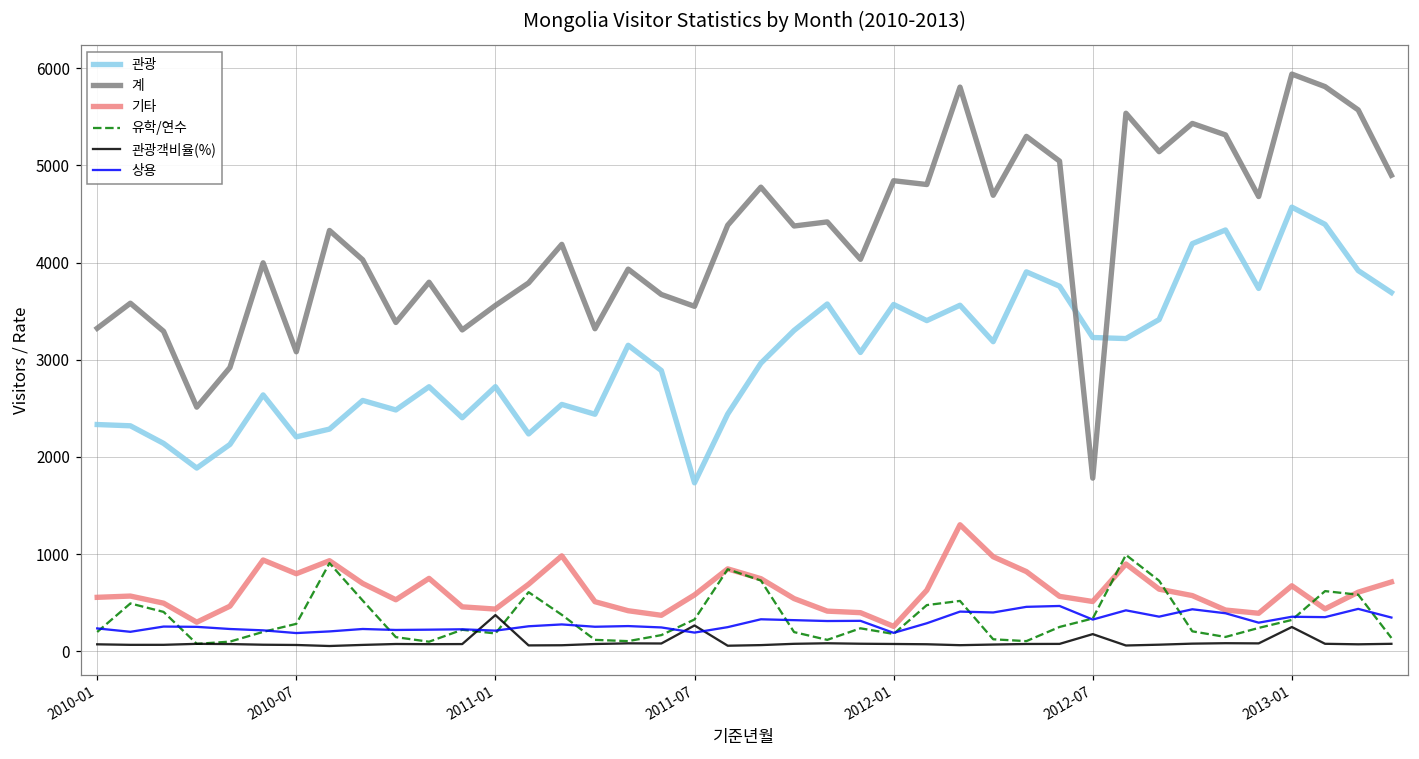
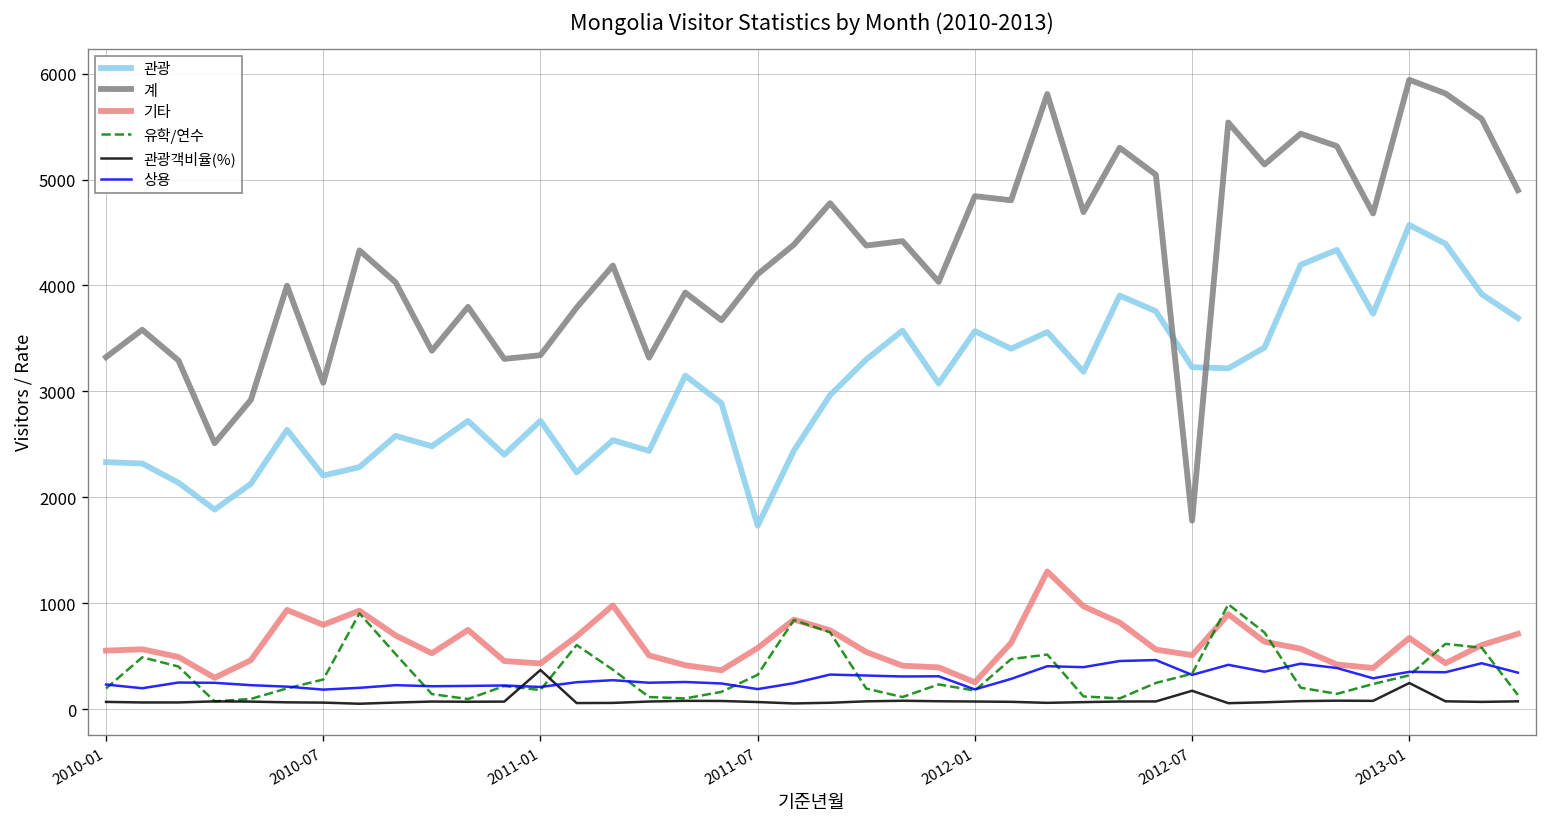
  {
    "관광": {
      "2010-01": 2300,
      "2010-07": 2200,
      "2011-01": 2700,
      "2011-07": 1700,
      "2012-01": 3600,
      "2012-07": 3200,
      "2013-01": 4600
    },
    "계": {
      "2010-01": 3300,
      "2010-07": 3100,
-     "2011-01": 3600,
-     "2011-07": 3600,
+     "2011-01": 3300,
+     "2011-07": 4100,
      "2012-01": 4800,
      "2012-07": 1800,
      "2013-01": 5900
    },
    "기타": {
      "2010-01": 600,
      "2010-07": 800,
      "2011-01": 400,
      "2011-07": 600,
      "2012-01": 300,
      "2012-07": 500,
      "2013-01": 700
    },
    "유학/연수": {
      "2010-01": 200,
      "2010-07": 300,
      "2011-01": 200,
      "2011-07": 300,
      "2013-01": 300
    },
    "관광객비율(%)": {
      "2010-01": 100,
      "2010-07": 100,
      "2011-01": 400,
-     "2011-07": 300,
+     "2011-07": 100,
      "2012-01": 100,
      "2012-07": 200,
      "2013-01": 200
    },
    "상용": {
      "2010-01": 200,
      "2010-07": 200,
      "2011-01": 200,
      "2011-07": 200,
      "2013-01": 400
    }
  }
